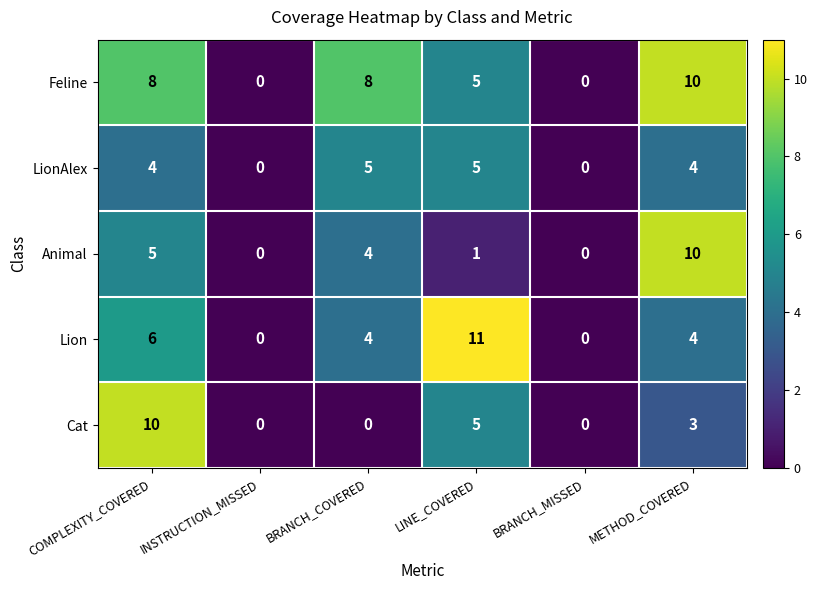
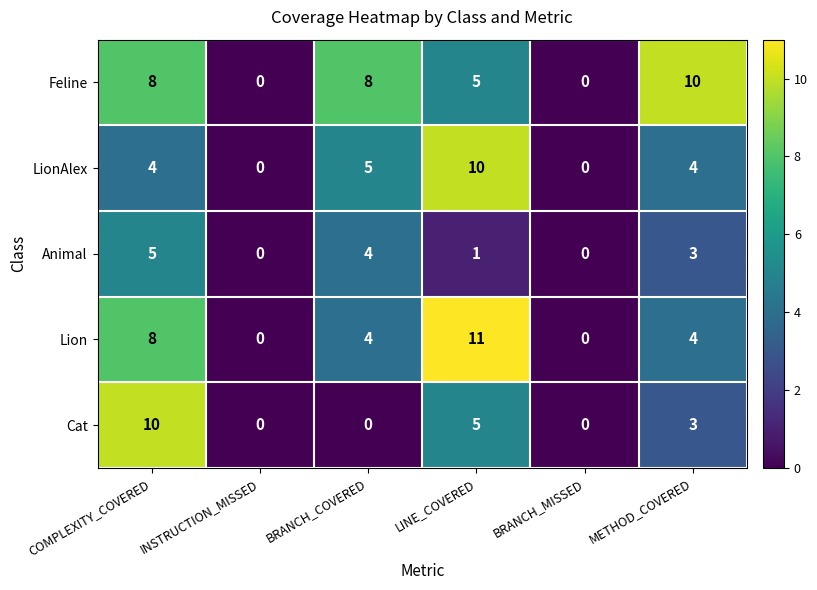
  {
    "Feline": {
      "COMPLEXITY_COVERED": 8,
      "INSTRUCTION_MISSED": 0,
      "BRANCH_COVERED": 8,
      "LINE_COVERED": 5,
      "BRANCH_MISSED": 0,
      "METHOD_COVERED": 10
    },
    "LionAlex": {
      "COMPLEXITY_COVERED": 4,
      "INSTRUCTION_MISSED": 0,
      "BRANCH_COVERED": 5,
-     "LINE_COVERED": 5,
+     "LINE_COVERED": 10,
      "BRANCH_MISSED": 0,
      "METHOD_COVERED": 4
    },
    "Animal": {
      "COMPLEXITY_COVERED": 5,
      "INSTRUCTION_MISSED": 0,
      "BRANCH_COVERED": 4,
      "LINE_COVERED": 1,
      "BRANCH_MISSED": 0,
-     "METHOD_COVERED": 10
+     "METHOD_COVERED": 3
    },
    "Lion": {
-     "COMPLEXITY_COVERED": 6,
+     "COMPLEXITY_COVERED": 8,
      "INSTRUCTION_MISSED": 0,
      "BRANCH_COVERED": 4,
      "LINE_COVERED": 11,
      "BRANCH_MISSED": 0,
      "METHOD_COVERED": 4
    },
    "Cat": {
      "COMPLEXITY_COVERED": 10,
      "INSTRUCTION_MISSED": 0,
      "BRANCH_COVERED": 0,
      "LINE_COVERED": 5,
      "BRANCH_MISSED": 0,
      "METHOD_COVERED": 3
    }
  }
